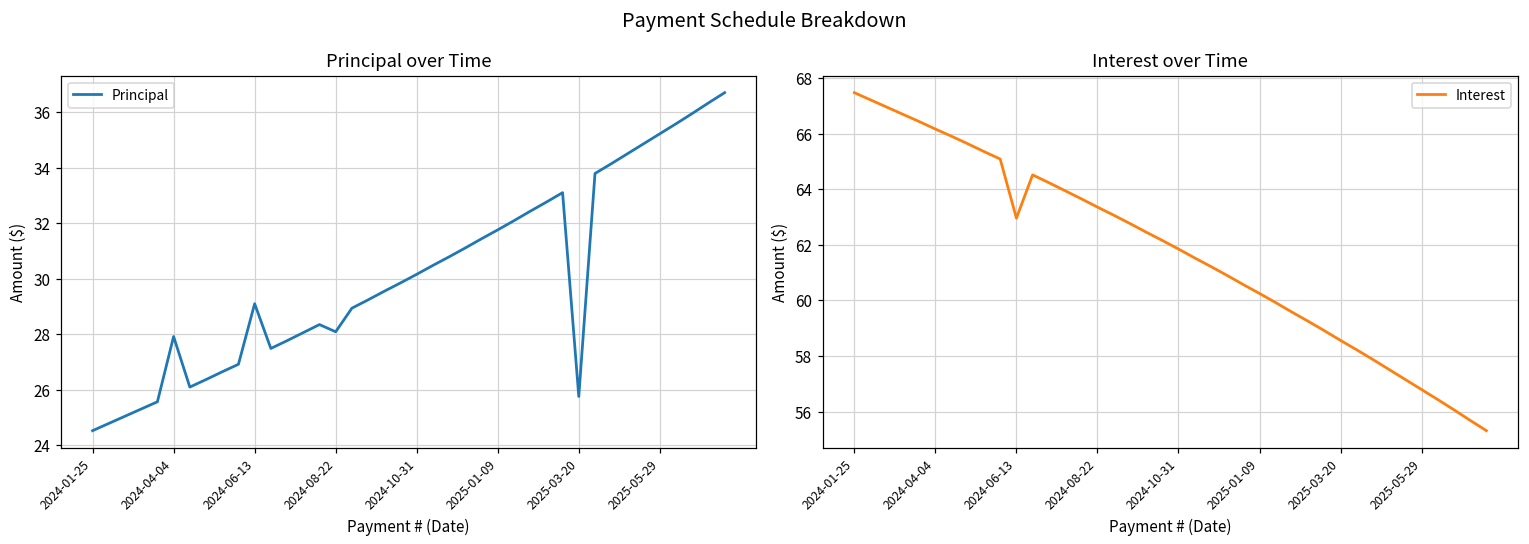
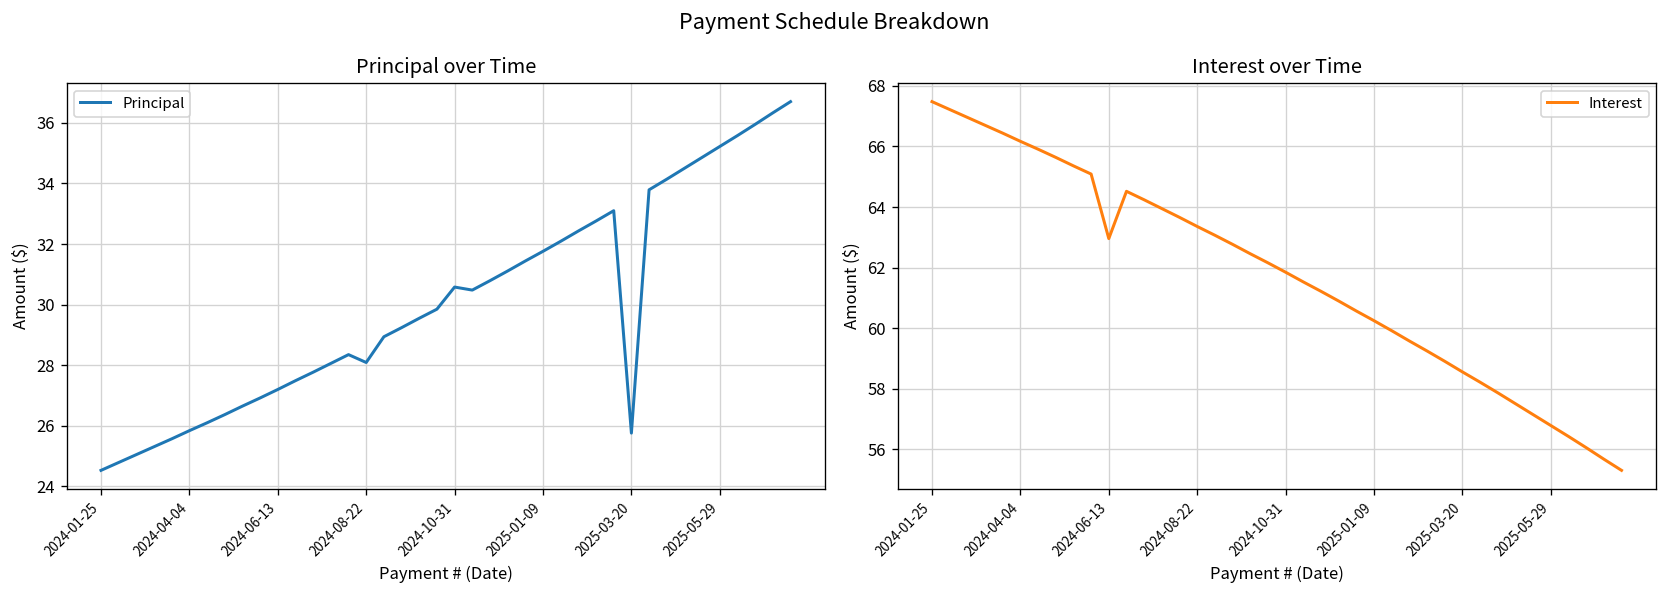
  {
    "Principal over Time": {
      "2024-01-25": 24.5,
-     "2024-04-04": 27.9,
-     "2024-06-13": 29.1,
+     "2024-04-04": 25.8,
+     "2024-06-13": 27.2,
      "2024-08-22": 28.1,
-     "2024-10-31": 30.2,
+     "2024-10-31": 30.6,
      "2025-01-09": 31.8,
      "2025-03-20": 25.8,
      "2025-05-29": 35.2
    },
    "Interest over Time": {
      "2024-01-25": 67.5,
      "2024-04-04": 66.2,
      "2024-06-13": 63.0,
      "2024-08-22": 63.4,
      "2024-10-31": 61.9,
      "2025-01-09": 60.3,
      "2025-03-20": 58.6,
      "2025-05-29": 56.8
    }
  }
